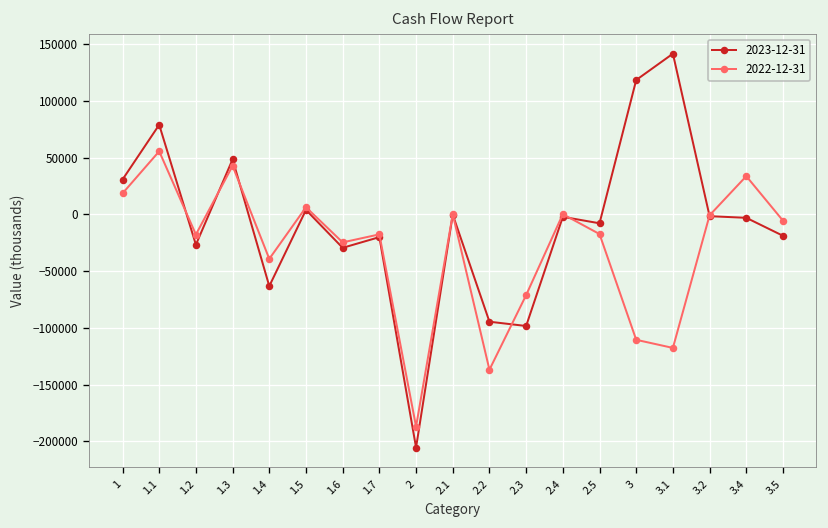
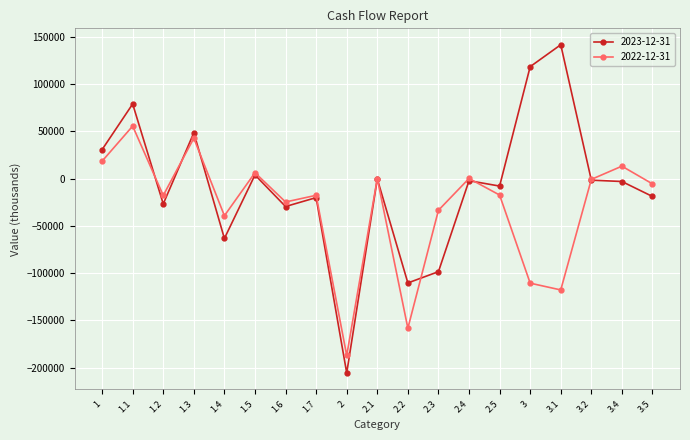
  {
    "2023-12-31": {
      "1": 30000,
      "1.1": 80000,
      "1.2": -30000,
      "1.3": 50000,
      "1.4": -60000,
      "1.6": -30000,
      "2": -210000,
-     "2.2": -90000,
+     "2.2": -110000,
      "2.3": -100000,
      "2.5": -10000,
      "3": 120000,
      "3.1": 140000,
      "3.4": 0,
      "3.5": -20000
    },
    "2022-12-31": {
      "1": 20000,
      "1.1": 60000,
      "1.2": -20000,
      "1.3": 40000,
      "1.4": -40000,
      "1.6": -20000,
      "2": -190000,
-     "2.2": -140000,
-     "2.3": -70000,
+     "2.2": -160000,
+     "2.3": -30000,
      "2.5": -20000,
      "3": -110000,
      "3.1": -120000,
-     "3.4": 30000,
+     "3.4": 10000,
      "3.5": -10000
    }
  }
